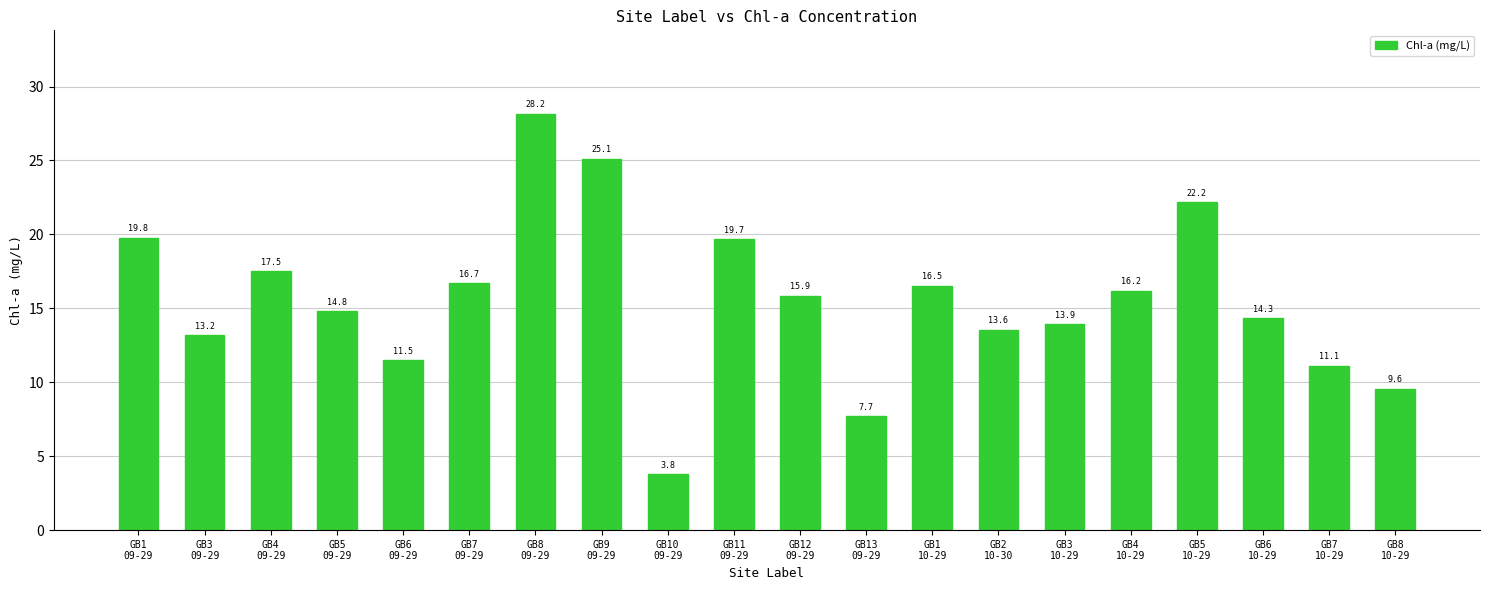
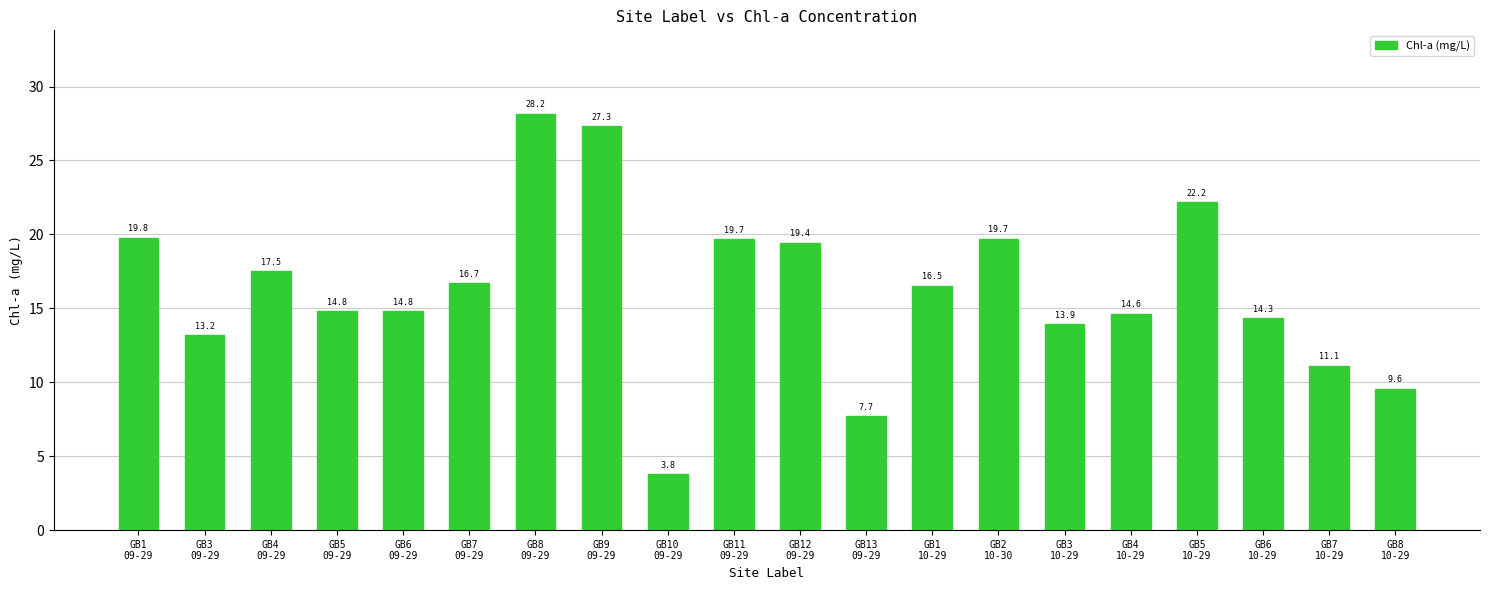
  {
    "GB1 09-29": 19.8,
    "GB3 09-29": 13.2,
    "GB4 09-29": 17.5,
    "GB5 09-29": 14.8,
-   "GB6 09-29": 11.5,
+   "GB6 09-29": 14.8,
    "GB7 09-29": 16.7,
    "GB8 09-29": 28.2,
-   "GB9 09-29": 25.1,
+   "GB9 09-29": 27.3,
    "GB10 09-29": 3.8,
    "GB11 09-29": 19.7,
-   "GB12 09-29": 15.9,
+   "GB12 09-29": 19.4,
    "GB13 09-29": 7.7,
    "GB1 10-29": 16.5,
-   "GB2 10-30": 13.6,
+   "GB2 10-30": 19.7,
    "GB3 10-29": 13.9,
-   "GB4 10-29": 16.2,
+   "GB4 10-29": 14.6,
    "GB5 10-29": 22.2,
    "GB6 10-29": 14.3,
    "GB7 10-29": 11.1,
    "GB8 10-29": 9.6
  }
